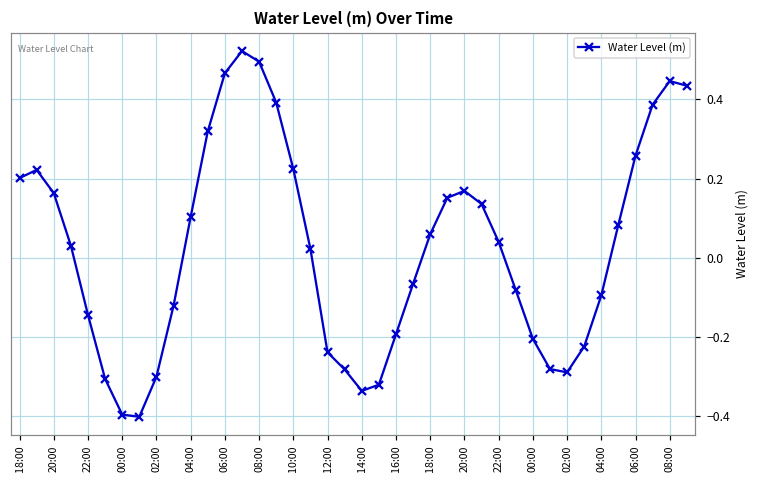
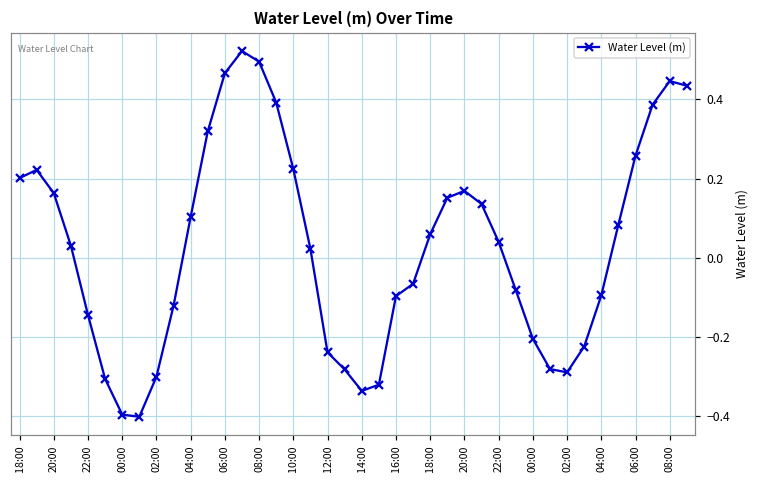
  {
    "10:00": 0.22,
    "12:00": -0.24,
    "14:00": -0.34,
-   "16:00": -0.19
+   "16:00": -0.10
  }
